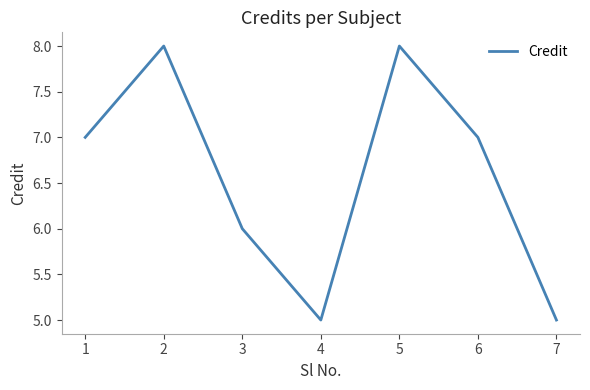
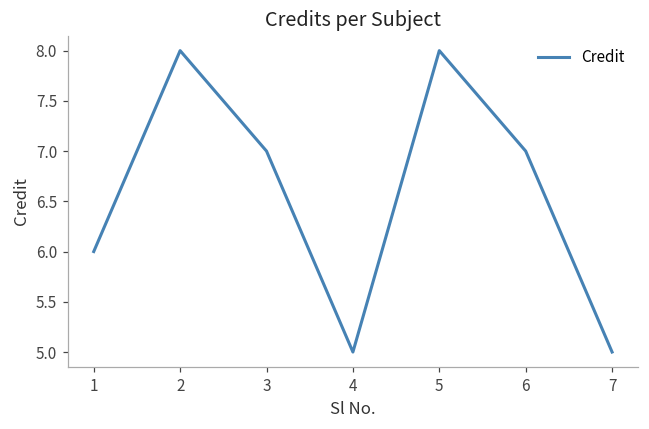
  {
-   "1": 7,
+   "1": 6,
    "2": 8,
-   "3": 6,
+   "3": 7,
    "4": 5,
    "5": 8,
    "6": 7,
    "7": 5
  }
